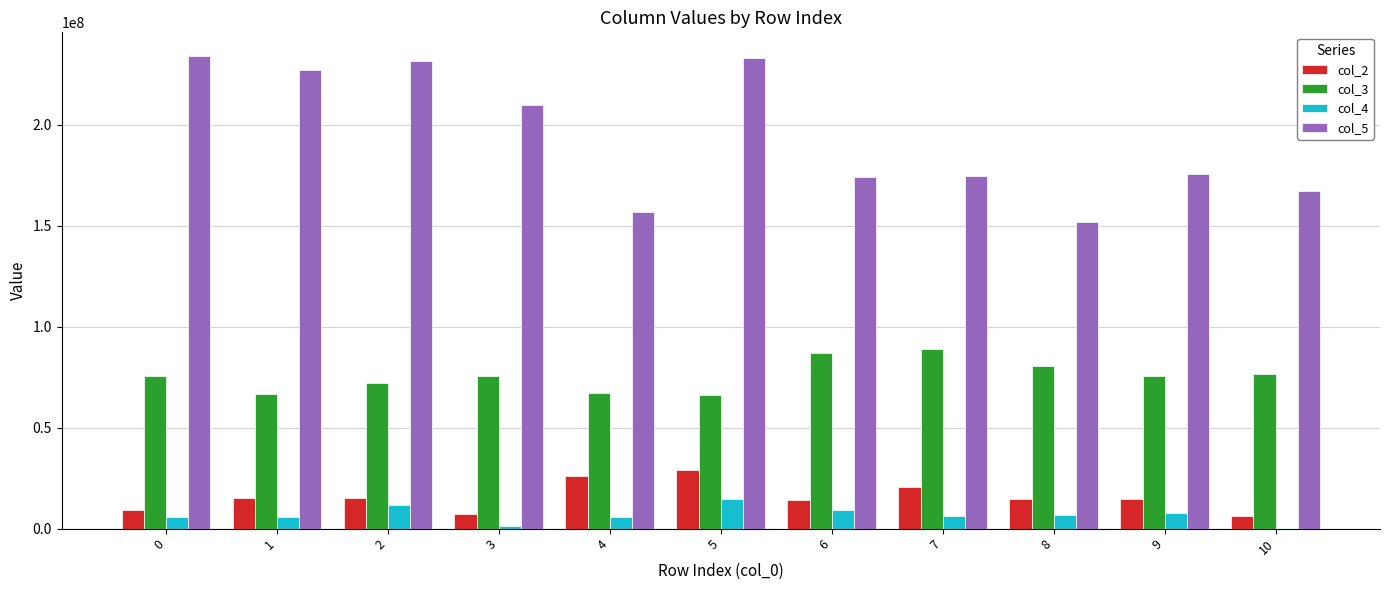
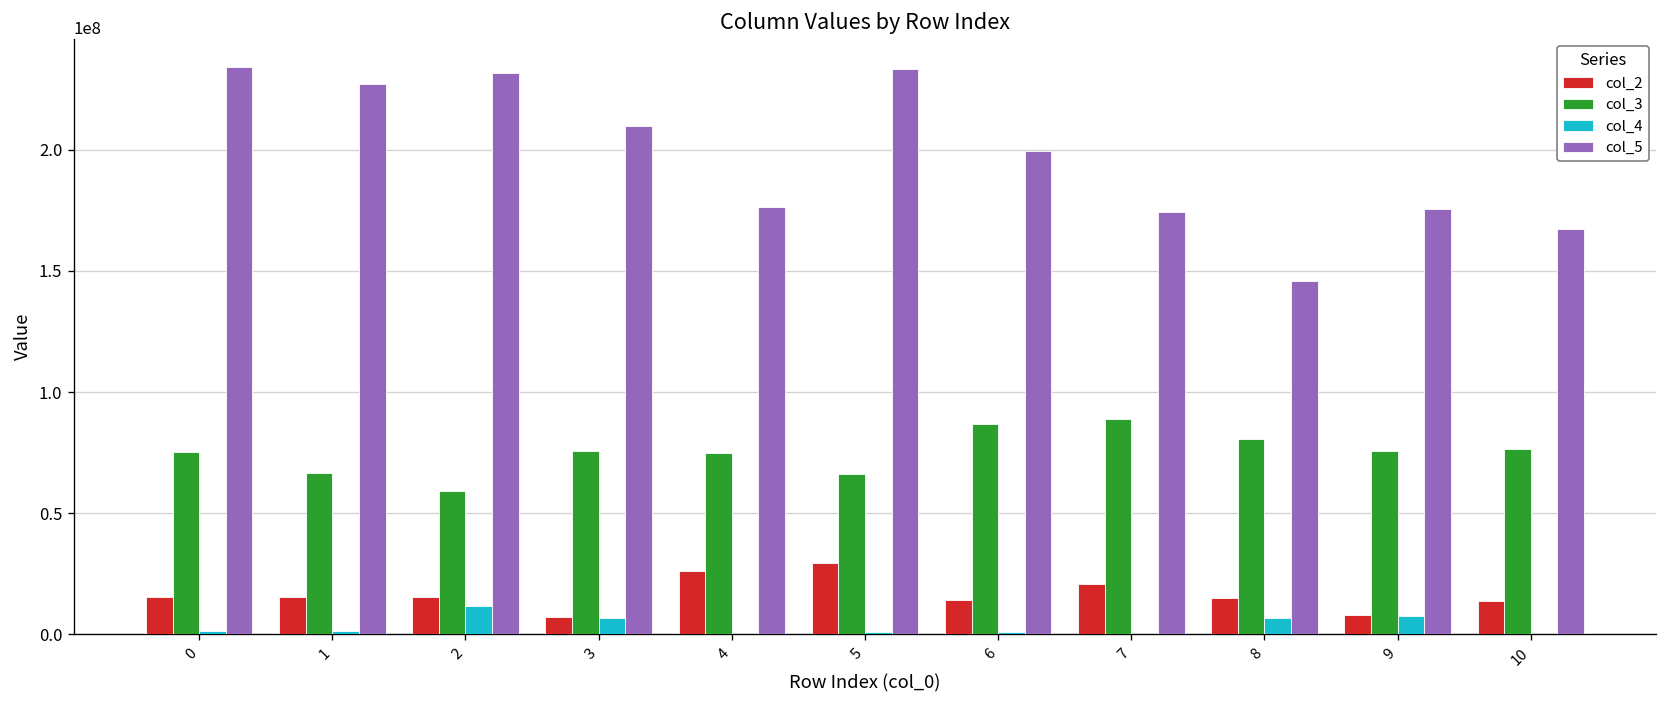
  {
    "col_2": {
-     "0": 9000000,
+     "0": 15000000,
      "1": 15000000,
      "2": 15000000,
      "3": 7000000,
      "4": 26000000,
      "5": 29000000,
      "6": 14000000,
      "7": 21000000,
      "8": 15000000,
-     "9": 14000000,
-     "10": 6000000
+     "9": 8000000,
+     "10": 14000000
    },
    "col_3": {
      "0": 75000000,
      "1": 67000000,
-     "2": 72000000,
+     "2": 59000000,
      "3": 76000000,
-     "4": 67000000,
+     "4": 75000000,
      "5": 66000000,
      "6": 87000000,
      "7": 89000000,
      "8": 81000000,
      "9": 75000000,
      "10": 76000000
    },
    "col_4": {
-     "0": 6000000,
-     "1": 6000000,
+     "0": 2000000,
+     "1": 1000000,
      "2": 12000000,
-     "3": 2000000,
-     "4": 6000000,
-     "5": 14000000,
-     "6": 9000000,
-     "7": 6000000,
+     "3": 7000000,
+     "4": 0,
+     "5": 1000000,
+     "6": 1000000,
+     "7": 0,
      "8": 7000000,
      "9": 8000000
    },
    "col_5": {
      "0": 234000000,
      "1": 227000000,
      "2": 232000000,
      "3": 210000000,
-     "4": 157000000,
+     "4": 177000000,
      "5": 233000000,
-     "6": 174000000,
+     "6": 199000000,
      "7": 175000000,
-     "8": 152000000,
+     "8": 146000000,
      "9": 176000000,
      "10": 167000000
    }
  }
